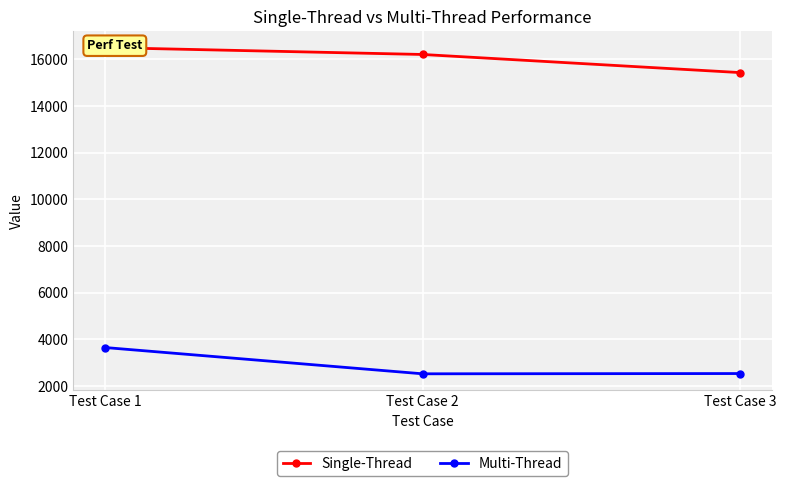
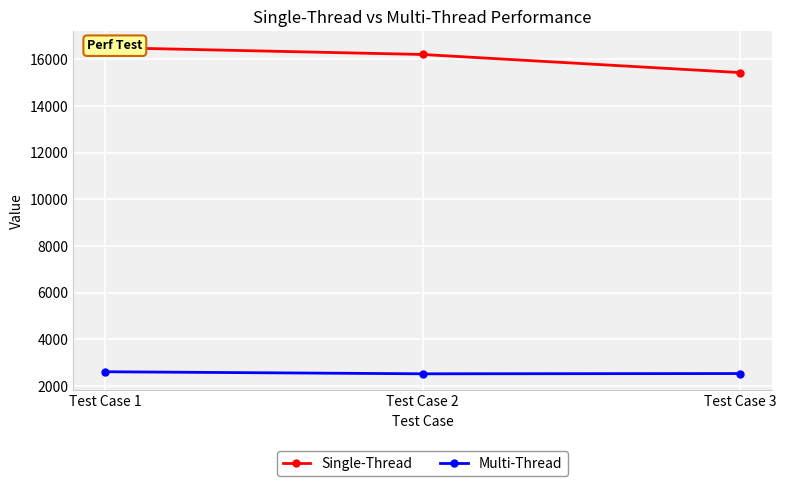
  {
    "Single-Thread": {
      "Test Case 2": 16200,
      "Test Case 3": 15400
    },
    "Multi-Thread": {
-     "Test Case 1": 3700,
+     "Test Case 1": 2600,
      "Test Case 2": 2500,
      "Test Case 3": 2500
    }
  }
